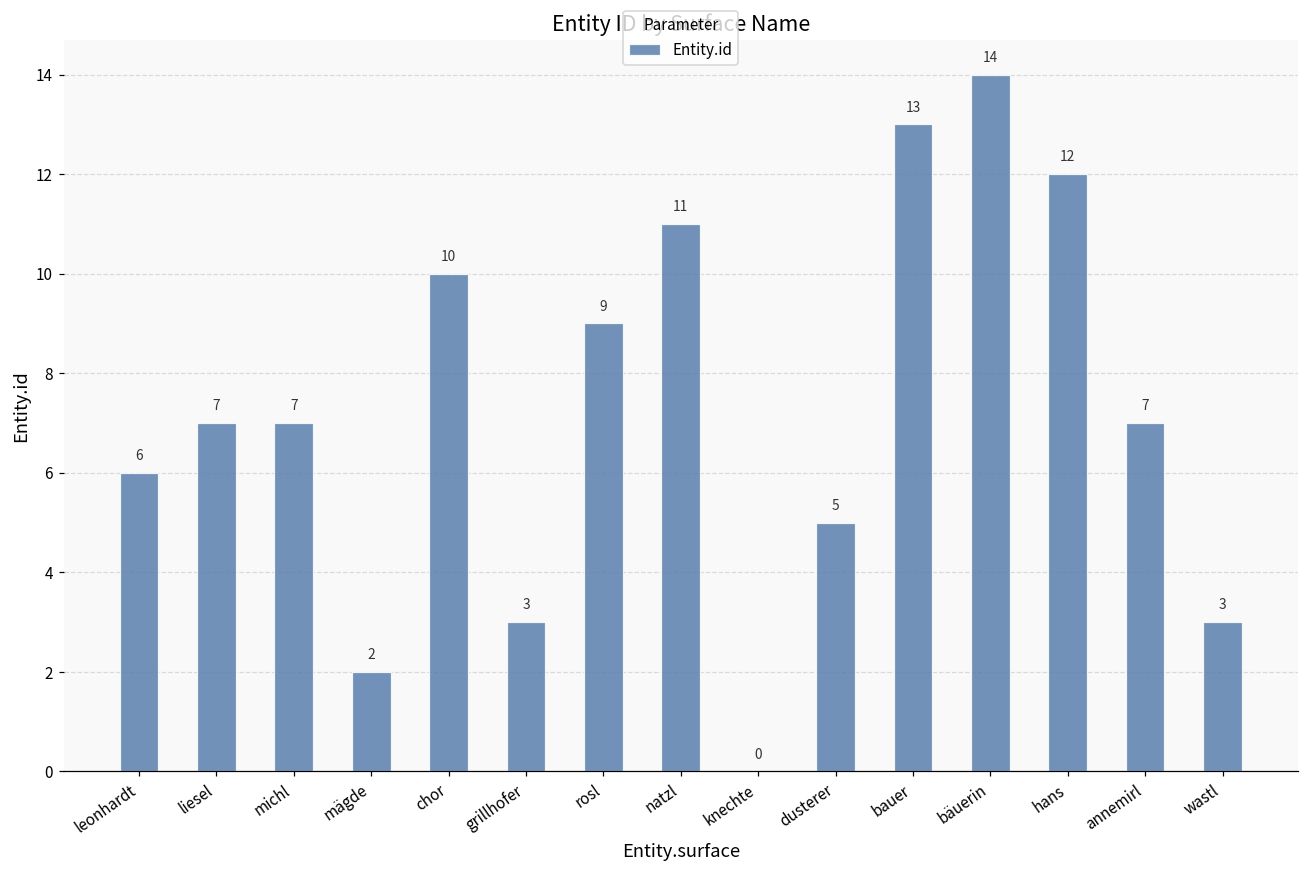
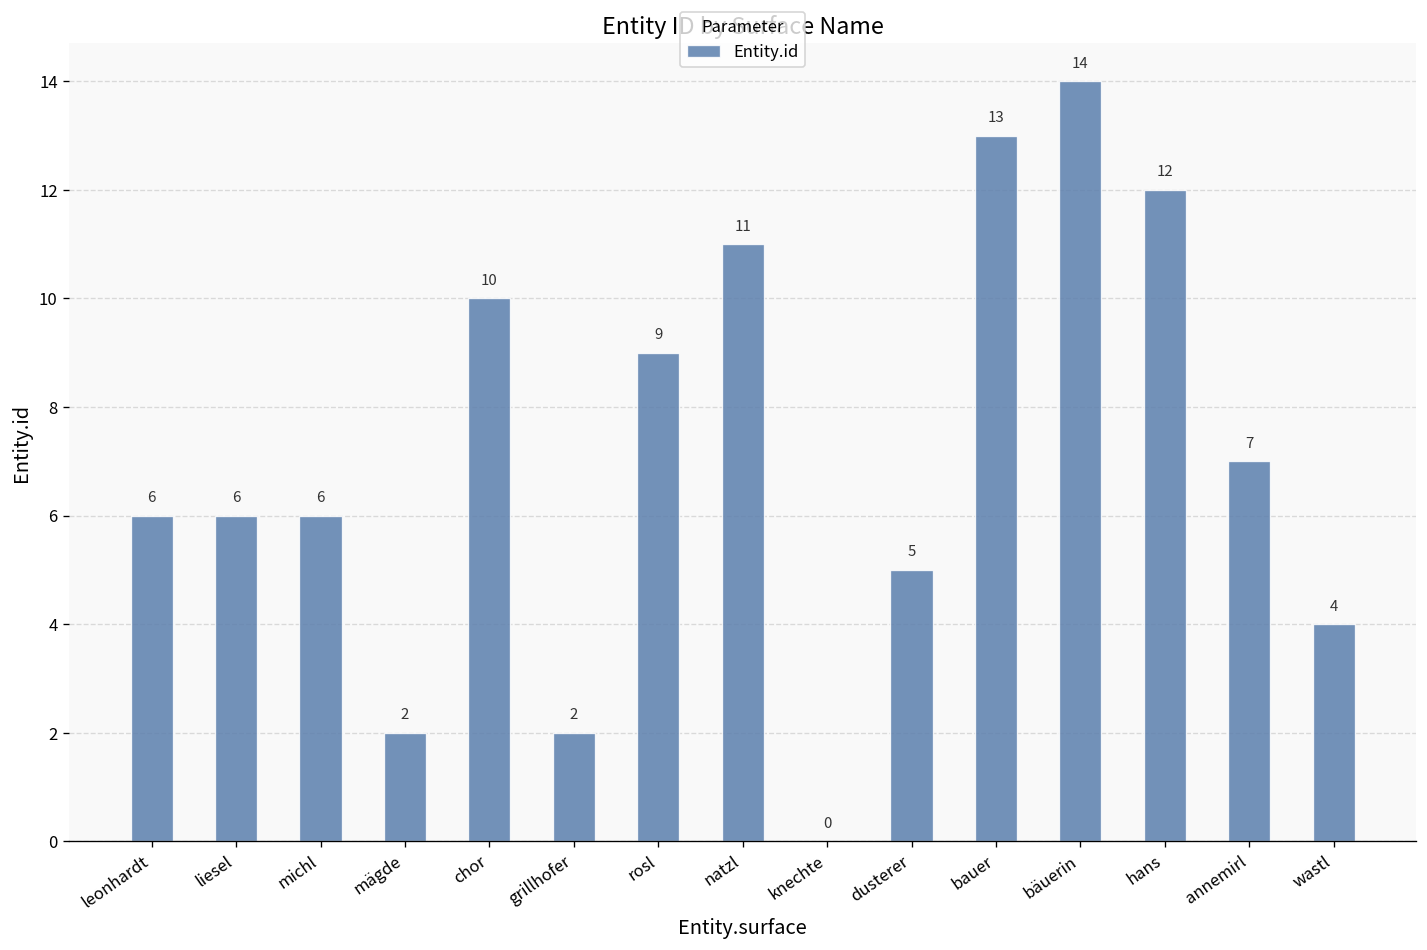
  {
    "leonhardt": 6,
-   "liesel": 7,
-   "michl": 7,
+   "liesel": 6,
+   "michl": 6,
    "mägde": 2,
    "chor": 10,
-   "grillhofer": 3,
+   "grillhofer": 2,
    "rosl": 9,
    "natzl": 11,
    "knechte": 0,
    "dusterer": 5,
    "bauer": 13,
    "bäuerin": 14,
    "hans": 12,
    "annemirl": 7,
-   "wastl": 3
+   "wastl": 4
  }
